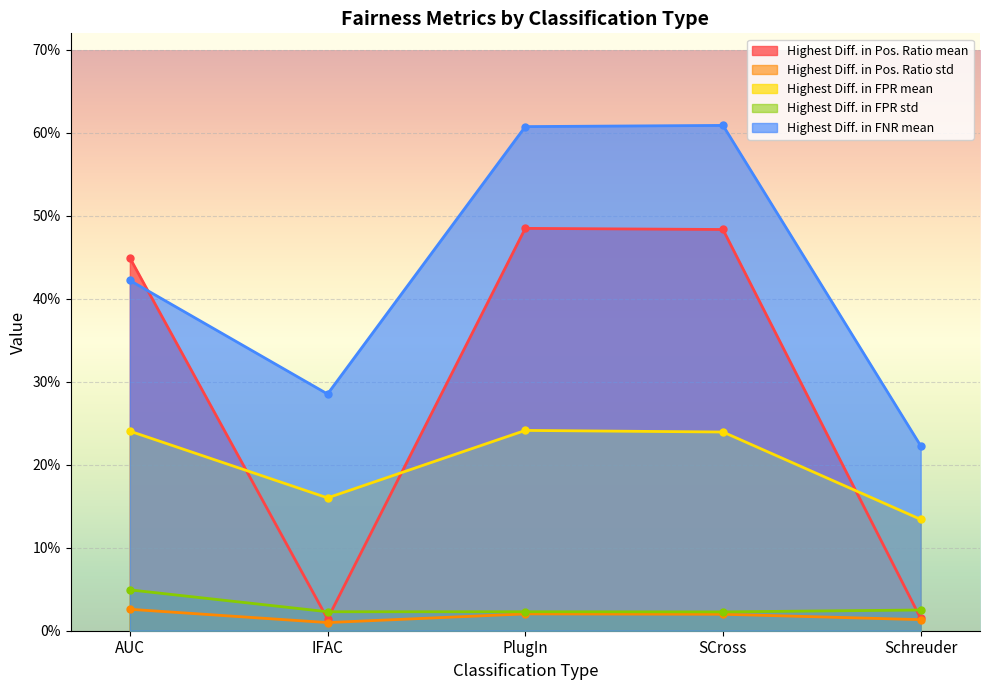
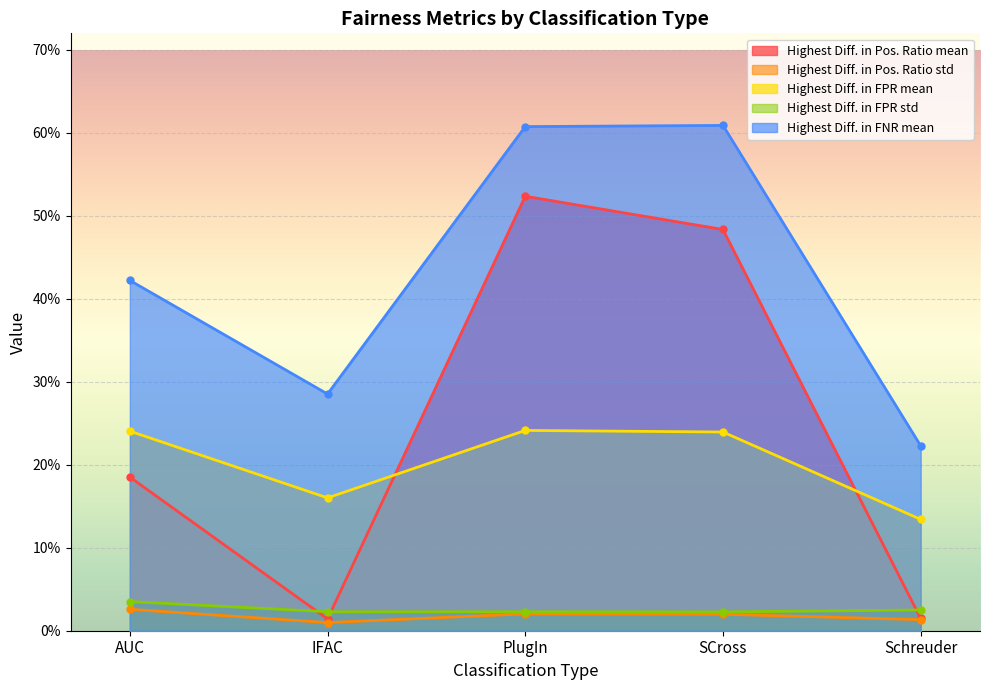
  {
    "Highest Diff. in Pos. Ratio mean": {
-     "AUC": "45%",
+     "AUC": "19%",
      "IFAC": "1%",
-     "PlugIn": "48%",
+     "PlugIn": "52%",
      "SCross": "48%"
    },
    "Highest Diff. in Pos. Ratio std": {
      "AUC": "3%",
      "IFAC": "1%"
    },
    "Highest Diff. in FPR mean": {
      "AUC": "24%",
      "IFAC": "16%",
      "PlugIn": "24%",
      "SCross": "24%",
      "Schreuder": "13%"
    },
    "Highest Diff. in FPR std": {
-     "AUC": "5%",
+     "AUC": "4%",
      "IFAC": "2%",
      "Schreuder": "2%"
    },
    "Highest Diff. in FNR mean": {
      "AUC": "42%",
      "IFAC": "29%",
      "PlugIn": "61%",
      "SCross": "61%",
      "Schreuder": "22%"
    }
  }
